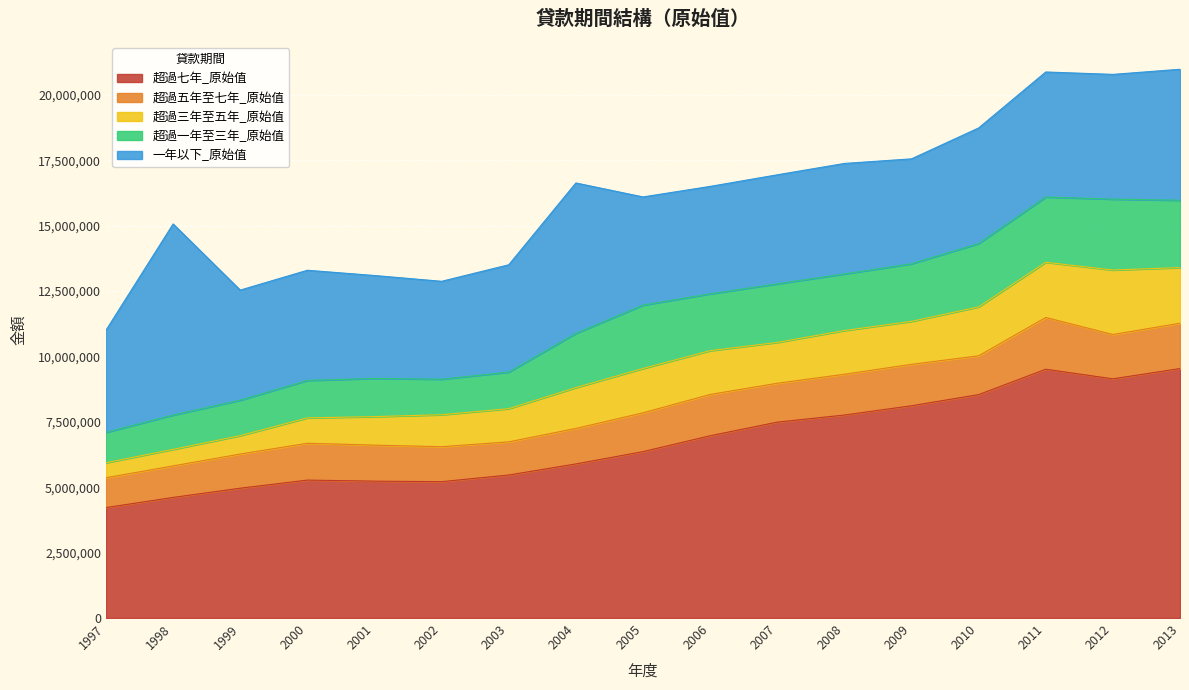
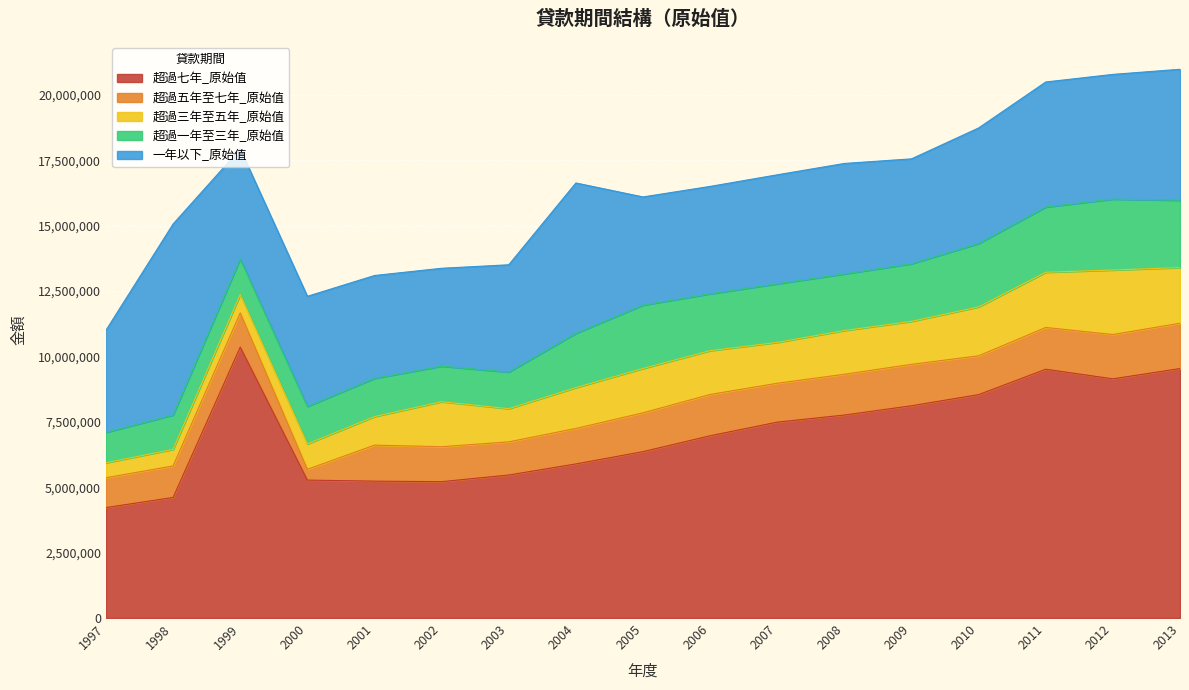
  {
    "超過七年_原始值": {
      "1997": "4,200,000",
      "1998": "4,600,000",
-     "1999": "5,000,000",
+     "1999": "10,400,000",
      "2000": "5,300,000",
      "2001": "5,200,000",
      "2002": "5,200,000",
      "2003": "5,500,000",
      "2004": "5,900,000",
      "2005": "6,400,000",
      "2006": "7,000,000",
      "2007": "7,500,000",
      "2008": "7,800,000",
      "2009": "8,100,000",
      "2010": "8,500,000",
      "2011": "9,500,000",
      "2012": "9,100,000",
      "2013": "9,500,000"
    },
    "超過五年至七年_原始值": {
      "1997": "1,100,000",
      "1998": "1,200,000",
      "1999": "1,300,000",
-     "2000": "1,400,000",
+     "2000": "400,000",
      "2001": "1,400,000",
      "2002": "1,300,000",
      "2003": "1,300,000",
      "2004": "1,400,000",
      "2005": "1,500,000",
      "2006": "1,600,000",
      "2007": "1,500,000",
      "2008": "1,600,000",
      "2009": "1,600,000",
      "2010": "1,500,000",
-     "2011": "2,000,000",
+     "2011": "1,600,000",
      "2012": "1,700,000",
      "2013": "1,700,000"
    },
    "超過三年至五年_原始值": {
      "1997": "600,000",
      "1998": "600,000",
      "1999": "700,000",
      "2000": "1,000,000",
      "2001": "1,100,000",
-     "2002": "1,200,000",
+     "2002": "1,700,000",
      "2003": "1,300,000",
      "2004": "1,600,000",
      "2005": "1,700,000",
      "2006": "1,700,000",
      "2007": "1,600,000",
      "2008": "1,700,000",
      "2009": "1,600,000",
      "2010": "1,900,000",
      "2011": "2,100,000",
      "2012": "2,500,000",
      "2013": "2,100,000"
    },
    "超過一年至三年_原始值": {
      "1997": "1,200,000",
      "1998": "1,300,000",
      "1999": "1,400,000",
      "2000": "1,400,000",
      "2001": "1,500,000",
      "2002": "1,400,000",
      "2003": "1,400,000",
      "2004": "2,100,000",
      "2005": "2,400,000",
      "2006": "2,200,000",
      "2007": "2,200,000",
      "2008": "2,200,000",
      "2009": "2,200,000",
      "2010": "2,400,000",
      "2011": "2,500,000",
      "2012": "2,700,000",
      "2013": "2,600,000"
    },
    "一年以下_原始值": {
      "1997": "3,900,000",
      "1998": "7,300,000",
      "2000": "4,200,000",
      "2001": "3,900,000",
      "2002": "3,700,000",
      "2003": "4,100,000",
      "2004": "5,800,000",
      "2005": "4,100,000",
      "2006": "4,100,000",
      "2007": "4,200,000",
      "2008": "4,200,000",
      "2009": "4,000,000",
      "2010": "4,400,000",
      "2011": "4,800,000",
      "2012": "4,800,000",
      "2013": "5,000,000"
    }
  }
